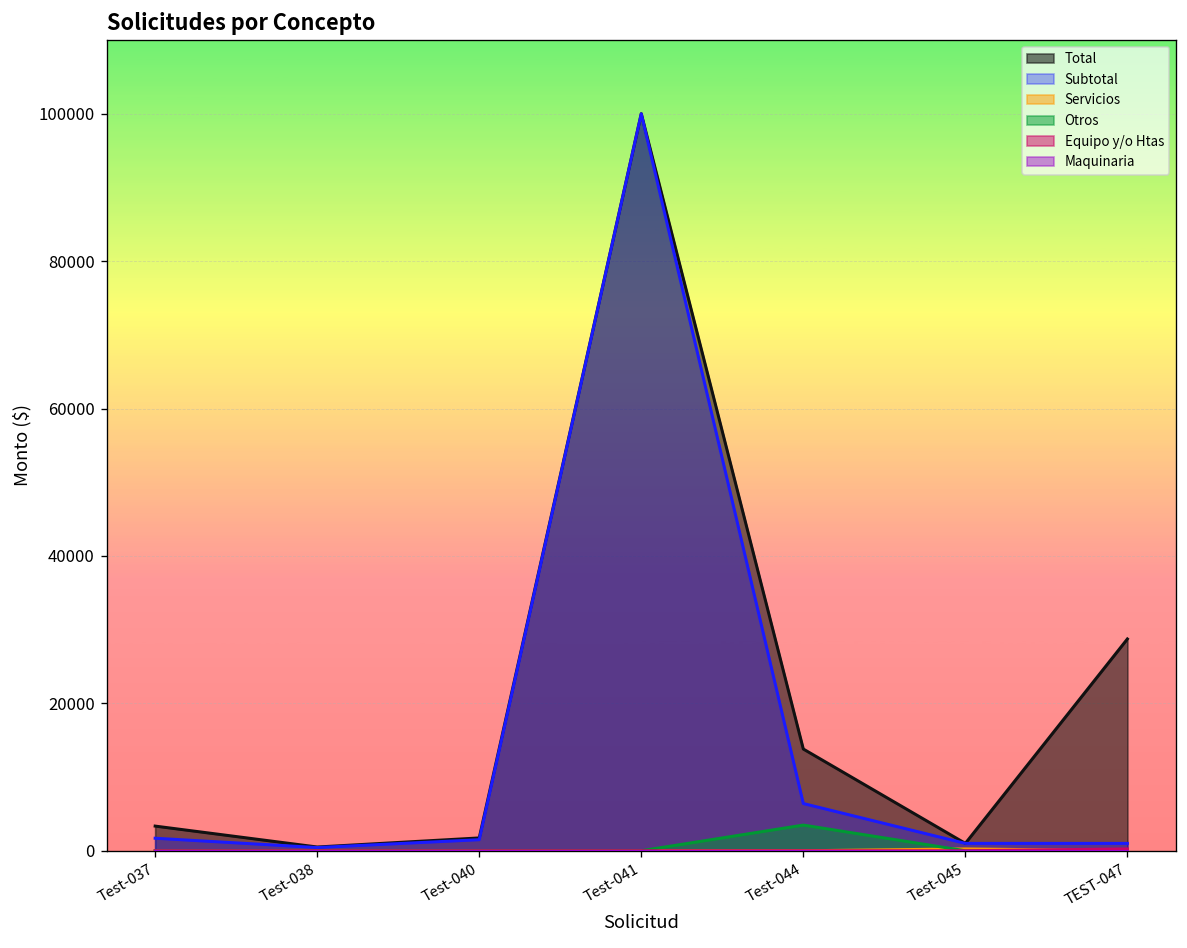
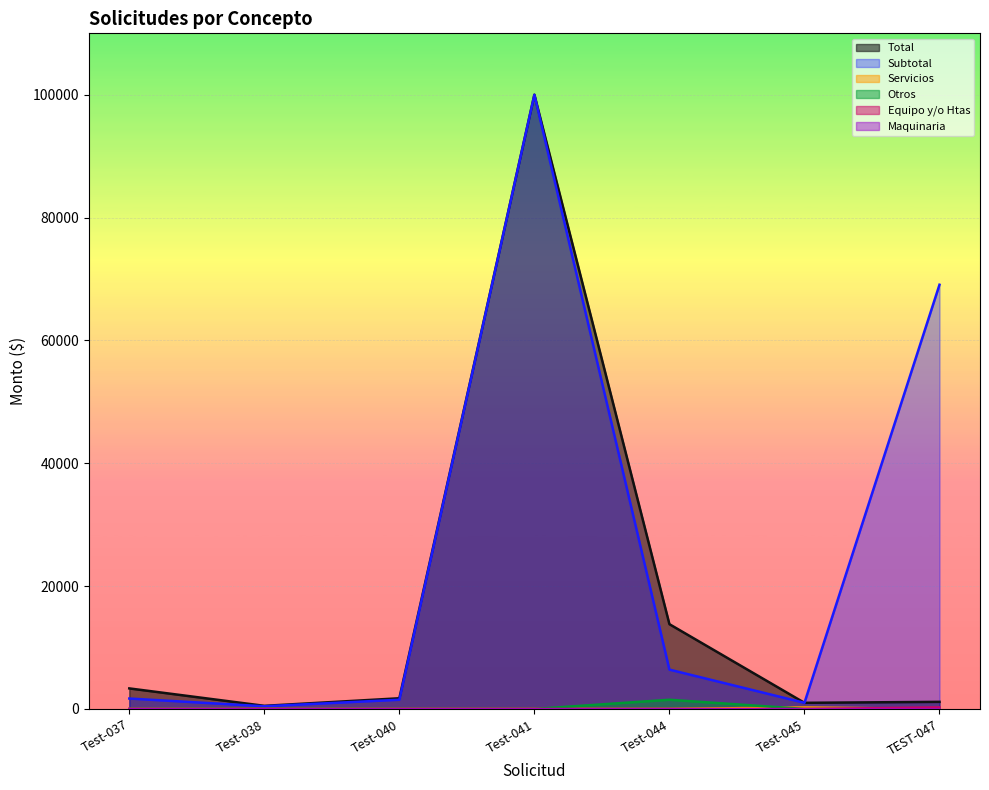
  {
    "Total": {
      "Test-037": 3000,
      "Test-044": 14000,
-     "TEST-047": 29000
+     "TEST-047": 1000
    },
    "Subtotal": {
      "Test-037": 2000,
      "Test-044": 6000,
-     "TEST-047": 1000
+     "TEST-047": 69000
    },
    "Otros": {
-     "Test-044": 3000
+     "Test-044": 2000
    }
  }
